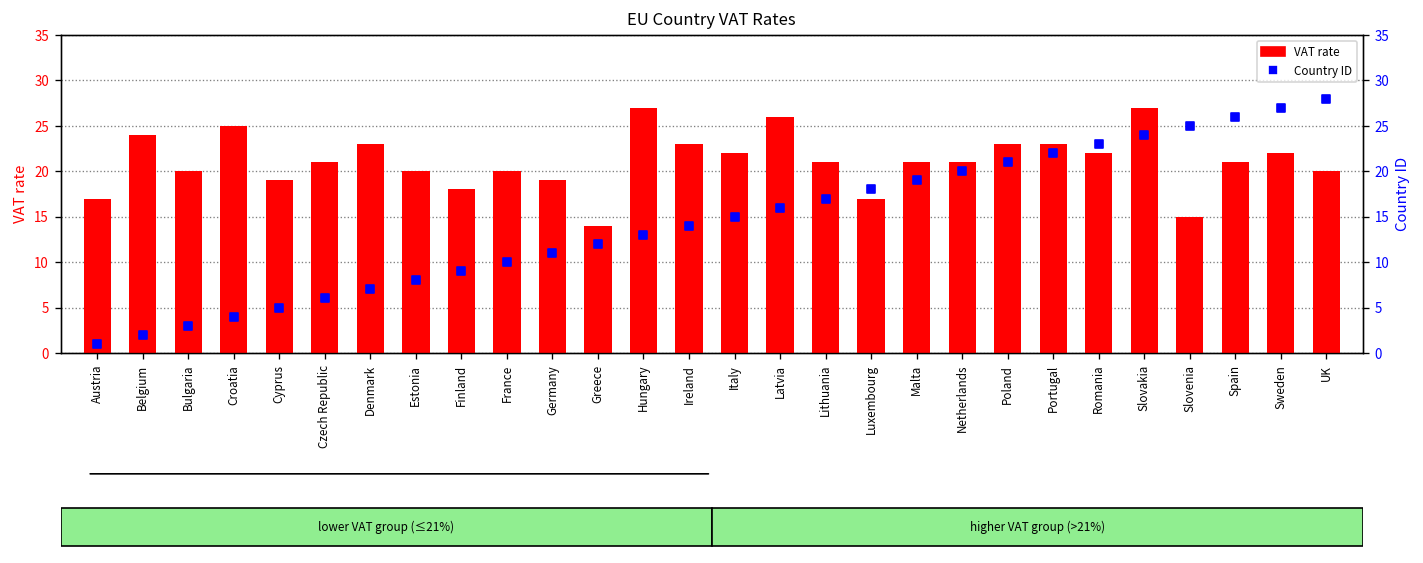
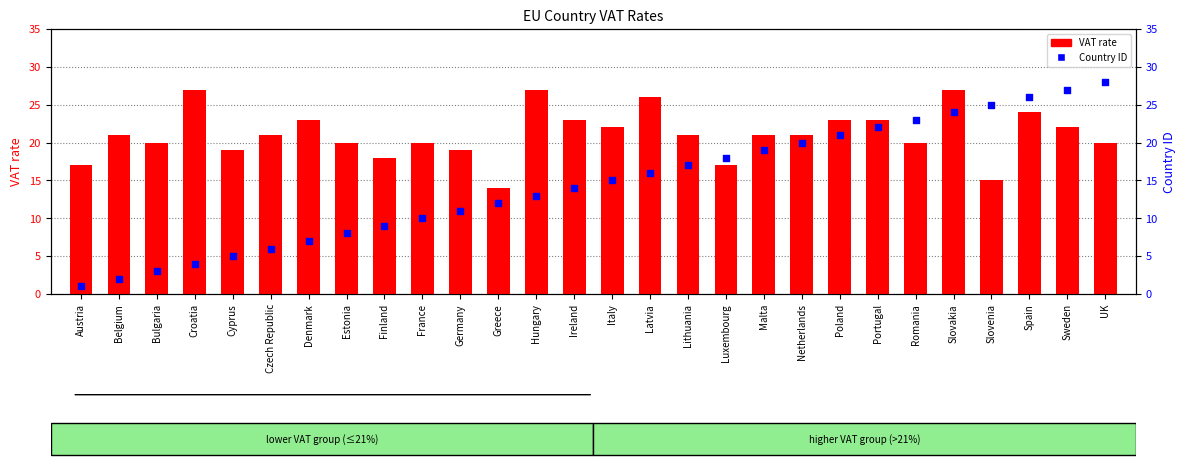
  {
    "VAT rate": {
      "Austria": 17,
-     "Belgium": 24,
+     "Belgium": 21,
      "Bulgaria": 20,
-     "Croatia": 25,
+     "Croatia": 27,
      "Cyprus": 19,
      "Czech Republic": 21,
      "Denmark": 23,
      "Estonia": 20,
      "Finland": 18,
      "France": 20,
      "Germany": 19,
      "Greece": 14,
      "Hungary": 27,
      "Ireland": 23,
      "Italy": 22,
      "Latvia": 26,
      "Lithuania": 21,
      "Luxembourg": 17,
      "Malta": 21,
      "Netherlands": 21,
      "Poland": 23,
      "Portugal": 23,
-     "Romania": 22,
+     "Romania": 20,
      "Slovakia": 27,
      "Slovenia": 15,
-     "Spain": 21,
+     "Spain": 24,
      "Sweden": 22,
      "UK": 20
    }
  }
